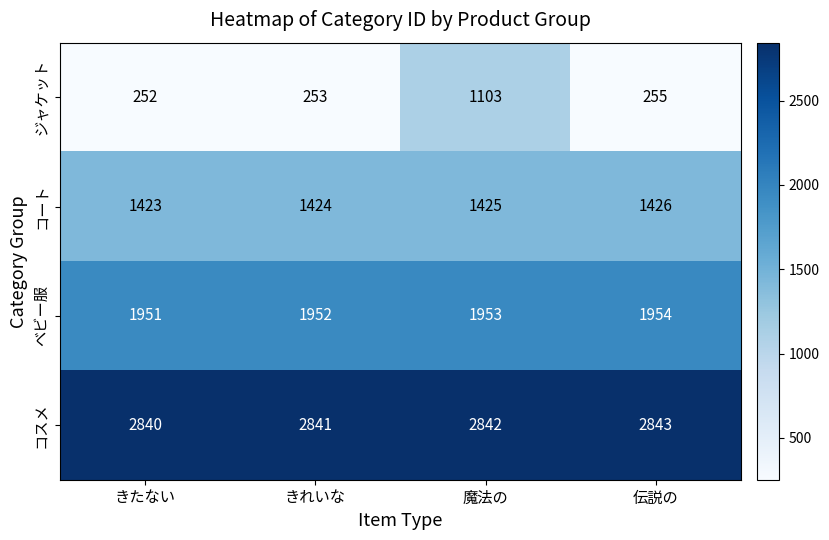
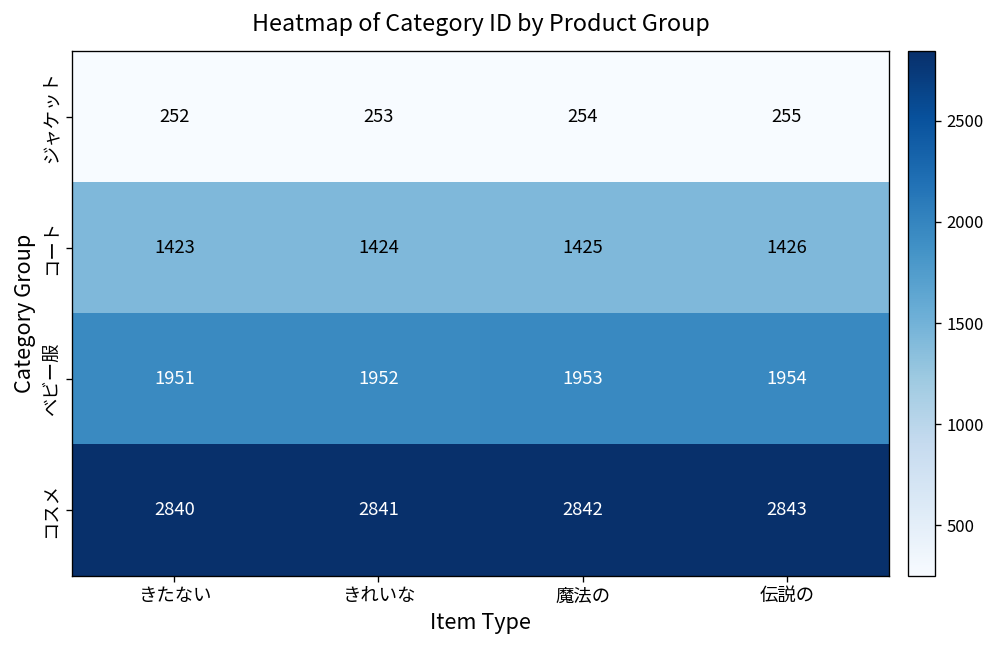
  {
    "ジャケット": {
      "きたない": 252,
      "きれいな": 253,
-     "魔法の": 1103,
+     "魔法の": 254,
      "伝説の": 255
    },
    "コート": {
      "きたない": 1423,
      "きれいな": 1424,
      "魔法の": 1425,
      "伝説の": 1426
    },
    "ベビー服": {
      "きたない": 1951,
      "きれいな": 1952,
      "魔法の": 1953,
      "伝説の": 1954
    },
    "コスメ": {
      "きたない": 2840,
      "きれいな": 2841,
      "魔法の": 2842,
      "伝説の": 2843
    }
  }
